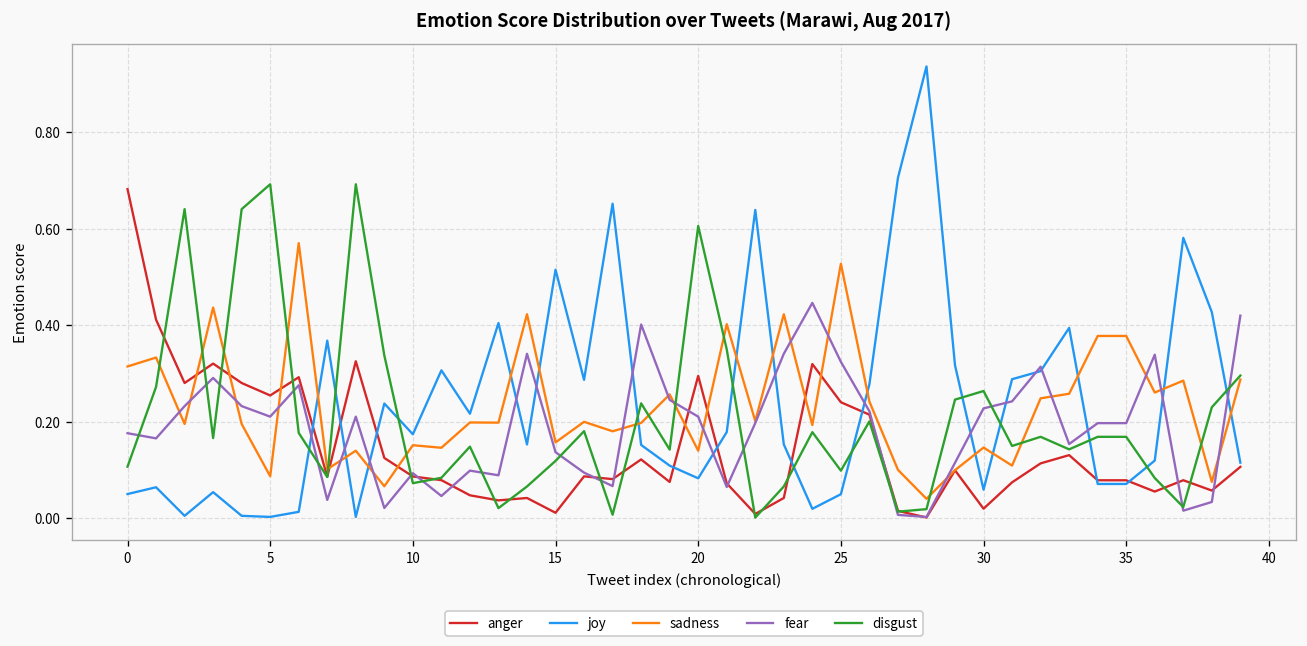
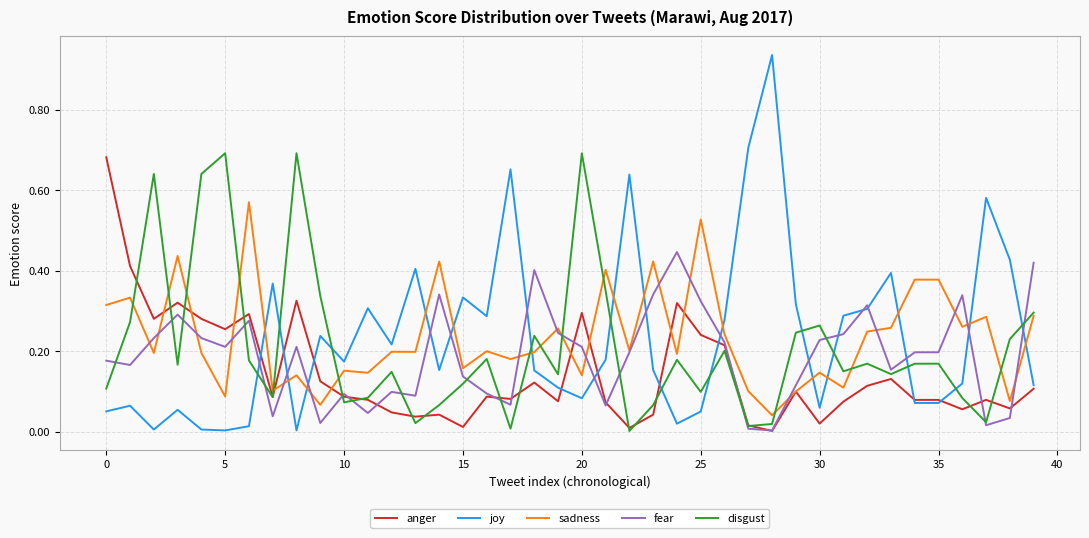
  {
    "anger": {
      "0": 0.68,
      "5": 0.25,
      "10": 0.09,
      "15": 0.01,
      "20": 0.30,
      "25": 0.24,
      "30": 0.02,
      "35": 0.08
    },
    "joy": {
      "0": 0.05,
      "5": 0.00,
      "10": 0.17,
-     "15": 0.51,
+     "15": 0.33,
      "20": 0.08,
      "25": 0.05,
      "30": 0.06,
      "35": 0.07
    },
    "sadness": {
      "0": 0.31,
      "5": 0.09,
      "10": 0.15,
      "15": 0.16,
      "20": 0.14,
      "25": 0.53,
      "30": 0.15,
      "35": 0.38
    },
    "fear": {
      "0": 0.18,
      "5": 0.21,
      "10": 0.09,
      "15": 0.14,
      "20": 0.21,
      "25": 0.32,
      "30": 0.23,
      "35": 0.20
    },
    "disgust": {
      "0": 0.11,
      "5": 0.69,
      "10": 0.07,
      "15": 0.12,
-     "20": 0.61,
+     "20": 0.69,
      "25": 0.10,
      "30": 0.26,
      "35": 0.17
    }
  }
